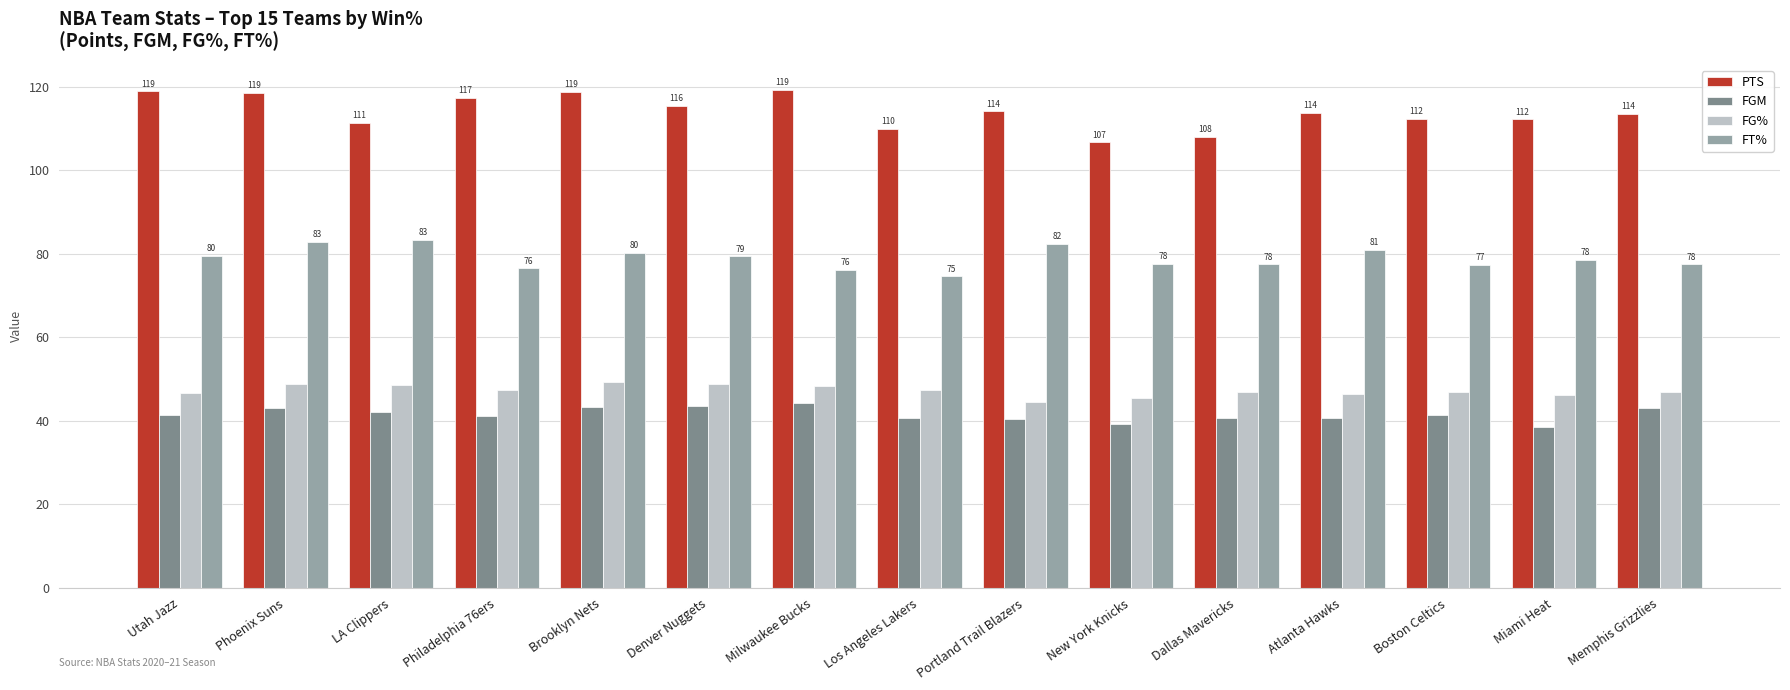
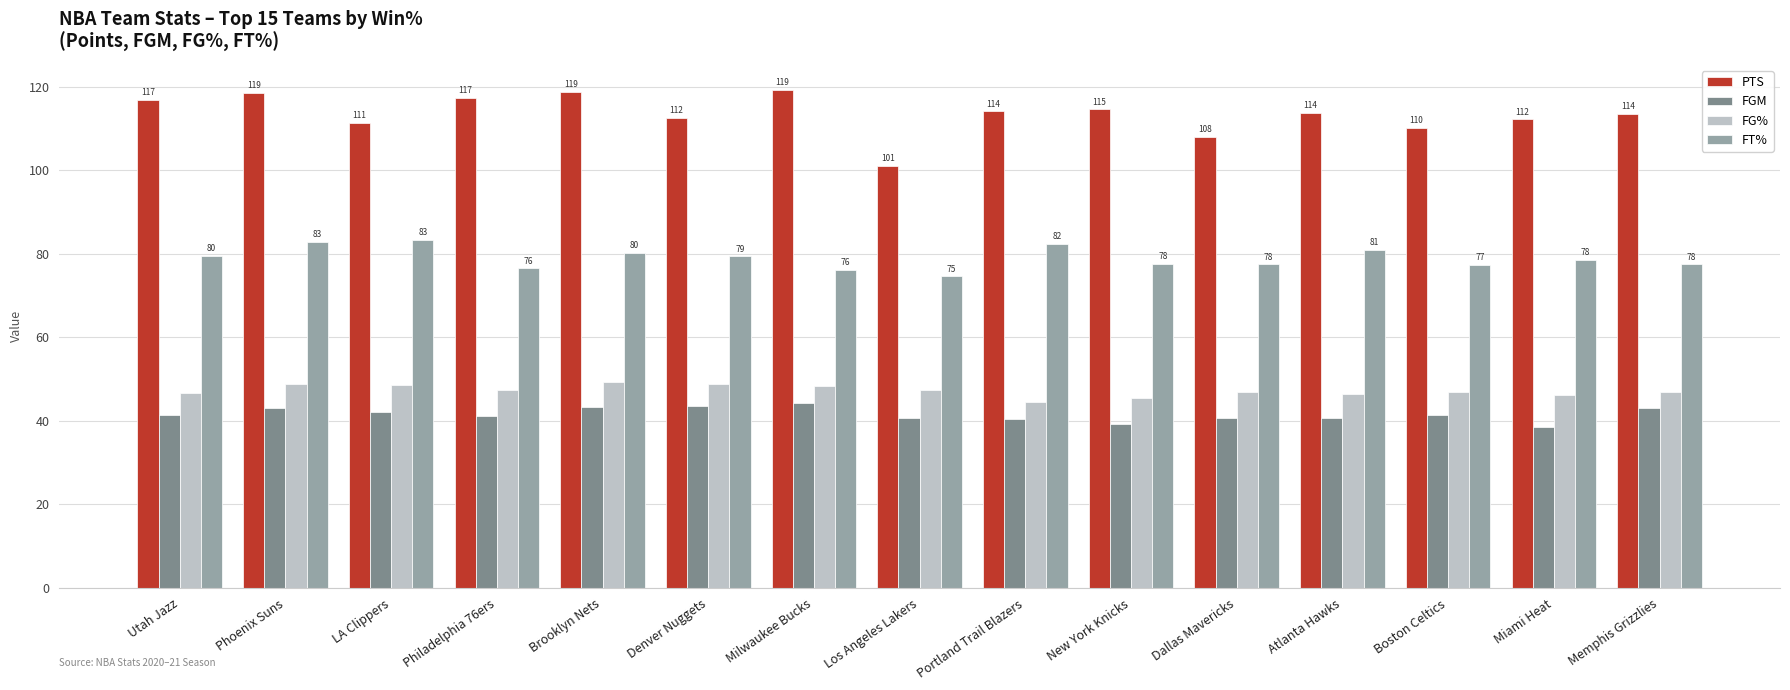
  {
    "PTS": {
-     "Utah Jazz": 119,
+     "Utah Jazz": 117,
      "Phoenix Suns": 119,
      "LA Clippers": 111,
      "Philadelphia 76ers": 117,
      "Brooklyn Nets": 119,
-     "Denver Nuggets": 116,
+     "Denver Nuggets": 112,
      "Milwaukee Bucks": 119,
-     "Los Angeles Lakers": 110,
+     "Los Angeles Lakers": 101,
      "Portland Trail Blazers": 114,
-     "New York Knicks": 107,
+     "New York Knicks": 115,
      "Dallas Mavericks": 108,
      "Atlanta Hawks": 114,
-     "Boston Celtics": 112,
+     "Boston Celtics": 110,
      "Miami Heat": 112,
      "Memphis Grizzlies": 114
    }
  }
